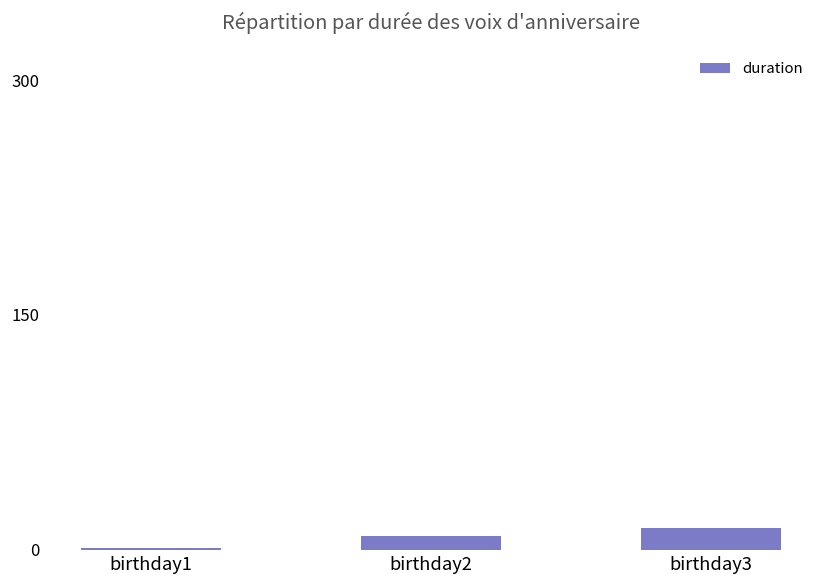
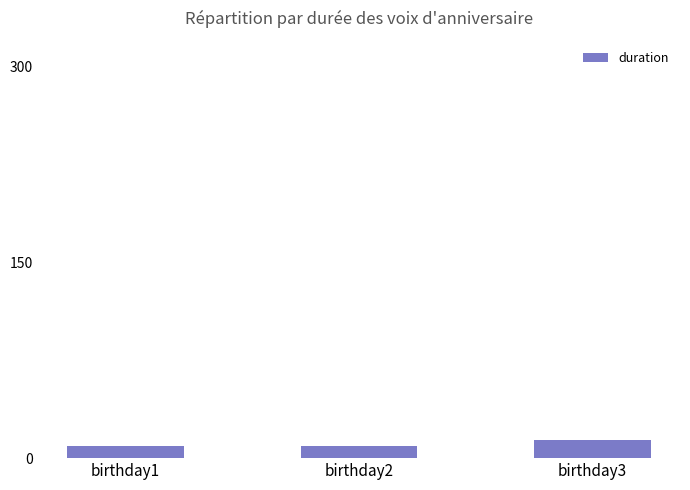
  {
-   "birthday1": 1,
+   "birthday1": 9,
    "birthday2": 9,
    "birthday3": 14
  }
